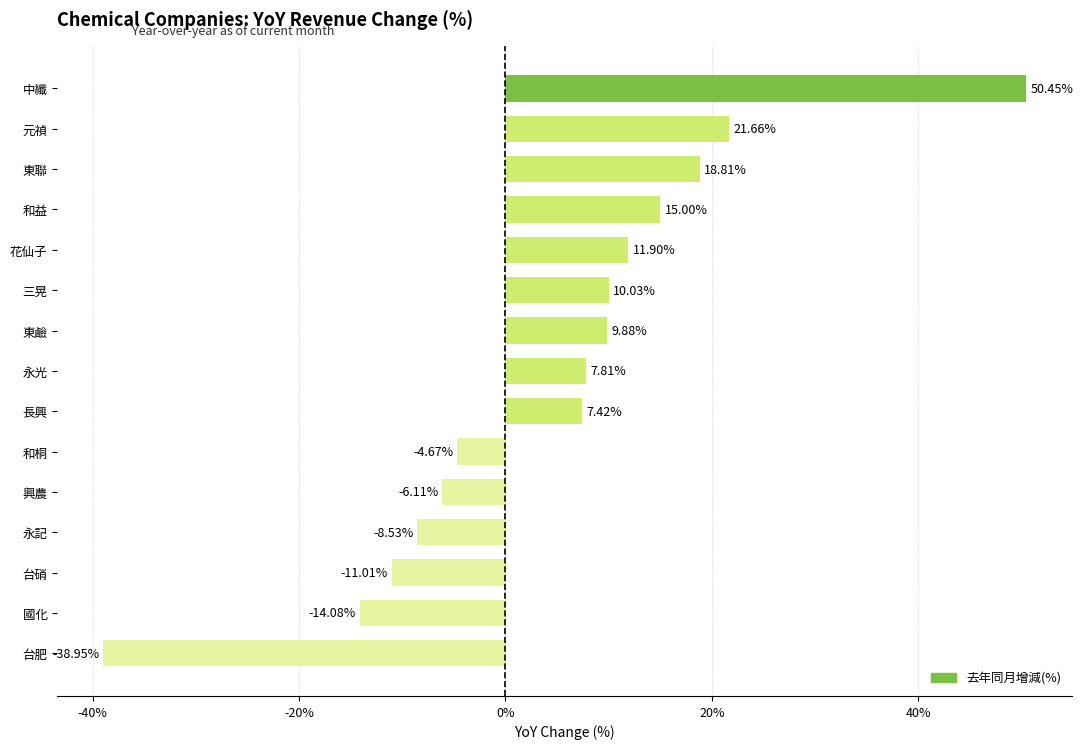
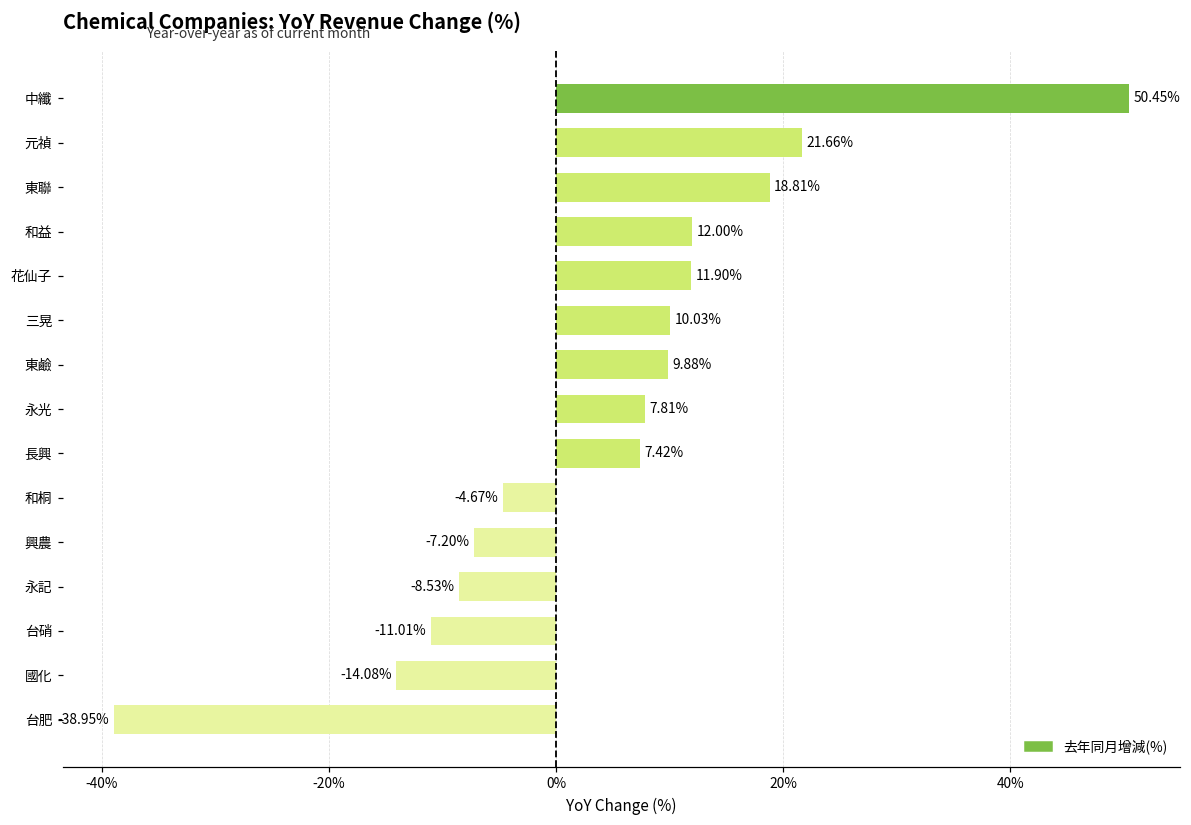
  {
    "中纖": "50.45%",
    "元禎": "21.66%",
    "東聯": "18.81%",
-   "和益": "15.00%",
+   "和益": "12.00%",
    "花仙子": "11.90%",
    "三晃": "10.03%",
    "東鹼": "9.88%",
    "永光": "7.81%",
    "長興": "7.42%",
    "和桐": "-4.67%",
-   "興農": "-6.11%",
+   "興農": "-7.20%",
    "永記": "-8.53%",
    "台硝": "-11.01%",
    "國化": "-14.08%",
    "台肥": "-38.95%"
  }
